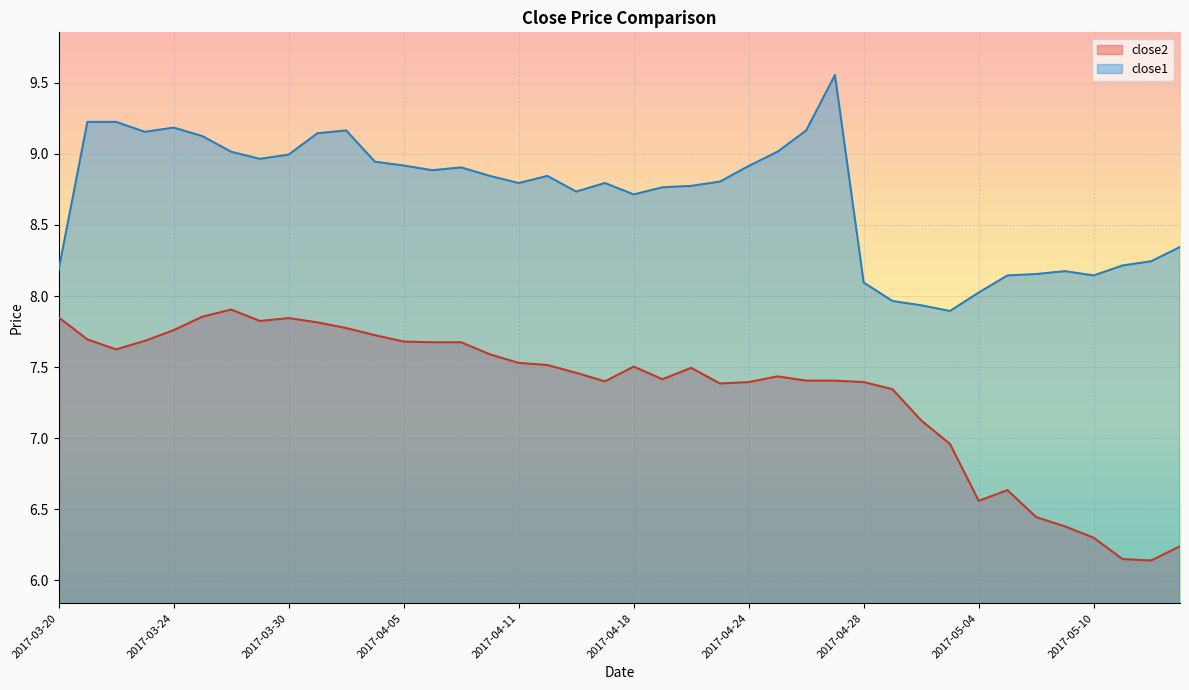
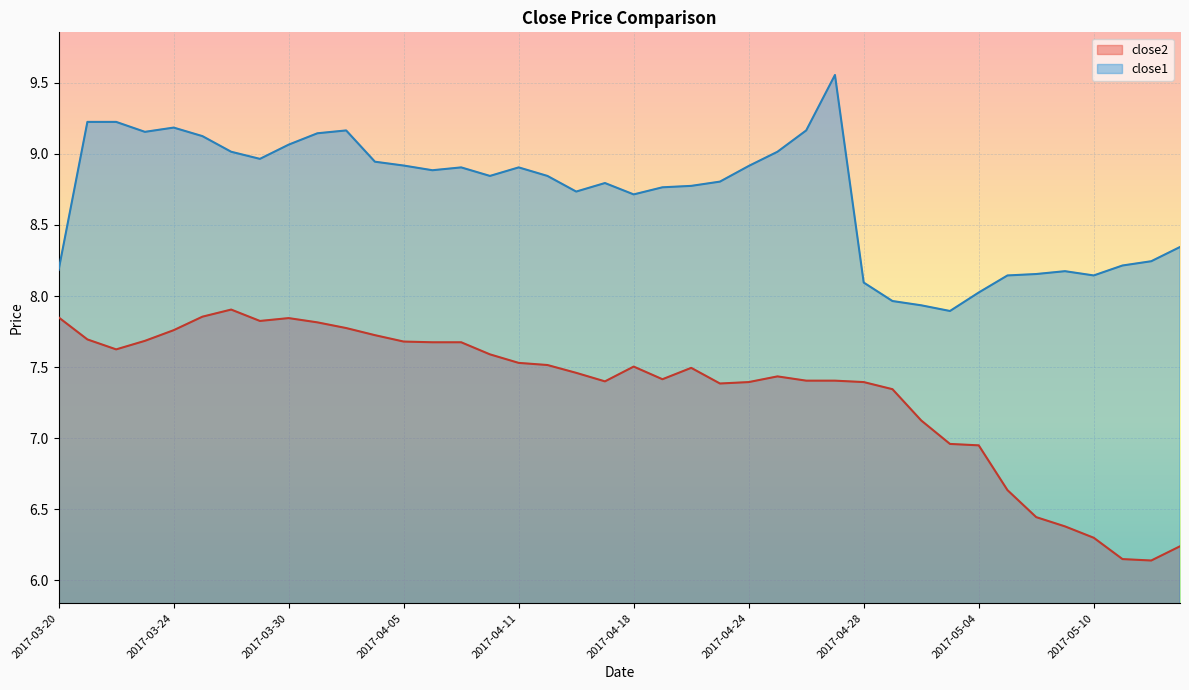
  {
    "close2": {
      "2017-03-20": 7.85,
      "2017-03-24": 7.76,
      "2017-03-30": 7.85,
      "2017-04-05": 7.68,
      "2017-04-11": 7.53,
      "2017-04-18": 7.50,
      "2017-04-24": 7.40,
      "2017-04-28": 7.40,
-     "2017-05-04": 6.56,
+     "2017-05-04": 6.95,
      "2017-05-10": 6.30
    },
    "close1": {
      "2017-03-20": 8.18,
      "2017-03-24": 9.19,
-     "2017-03-30": 9.00,
+     "2017-03-30": 9.07,
      "2017-04-05": 8.92,
-     "2017-04-11": 8.80,
+     "2017-04-11": 8.91,
      "2017-04-18": 8.72,
      "2017-04-24": 8.92,
      "2017-04-28": 8.10,
      "2017-05-04": 8.03,
      "2017-05-10": 8.15
    }
  }
